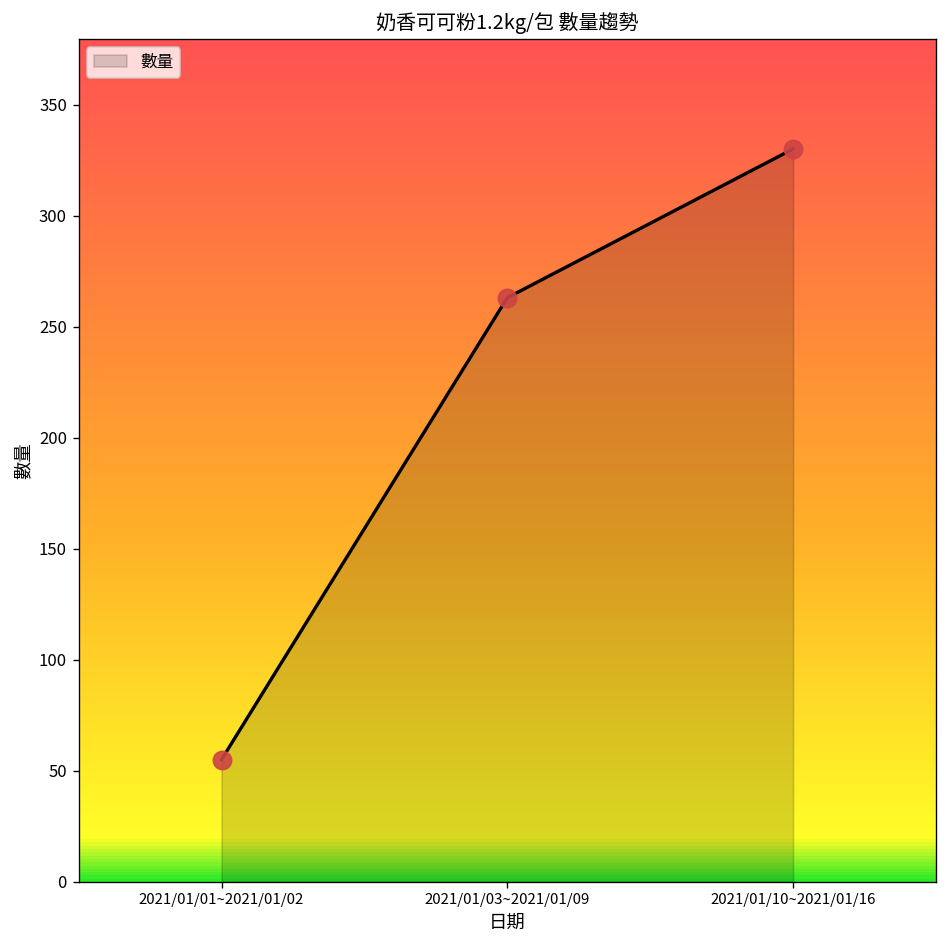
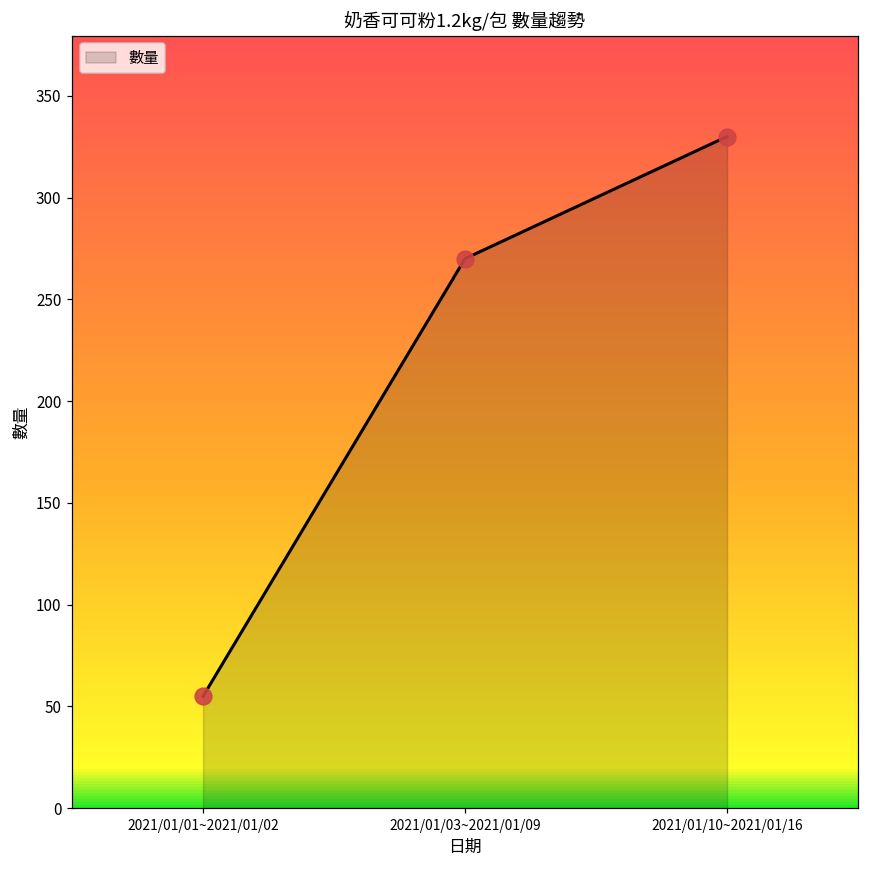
  {
    "2021/01/01~2021/01/02": 55,
-   "2021/01/03~2021/01/09": 263,
+   "2021/01/03~2021/01/09": 270,
    "2021/01/10~2021/01/16": 330
  }
